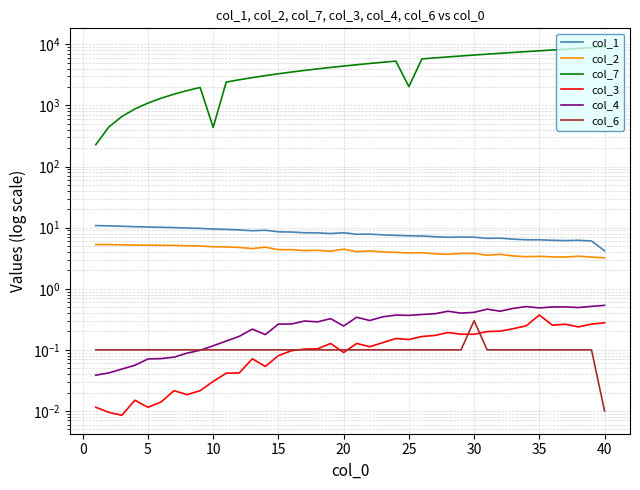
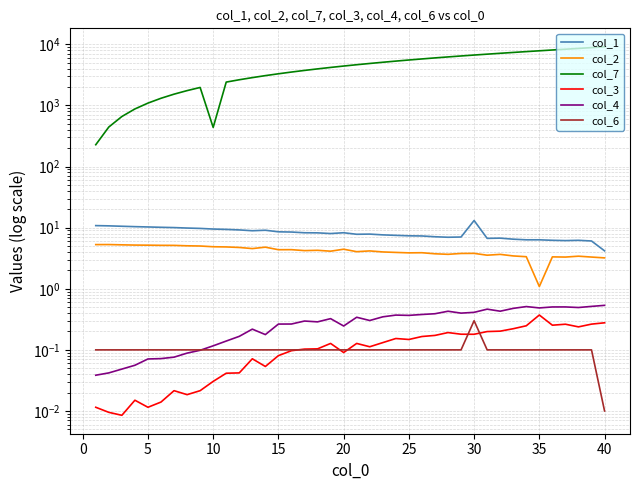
  {
    "col_1": {
      "5": 10,
      "10": 9,
      "15": 9,
      "20": 8,
      "25": 7,
-     "30": 7,
+     "30": 13,
      "35": 6,
      "40": 4
    },
    "col_2": {
      "5": 5,
      "10": 5,
      "15": 4,
      "20": 4,
      "25": 4,
      "30": 4,
-     "35": 3,
+     "35": 1.1,
      "40": 3
    },
    "col_7": {
      "5": 1100,
      "10": 400,
      "15": 3000,
      "20": 4000,
-     "25": 2000,
+     "25": 6000,
      "30": 7000,
      "35": 8000
    },
    "col_3": {
      "5": 0.012,
      "10": 0.03,
      "15": 0.08,
      "20": 0.09,
      "25": 0.15,
      "30": 0.18,
      "35": 0.4,
      "40": 0.3
    },
    "col_4": {
      "5": 0.07,
      "10": 0.12,
      "15": 0.26,
      "20": 0.25,
      "25": 0.4,
      "30": 0.4,
      "35": 0.5,
      "40": 0.5
    },
    "col_6": {
      "5": 0.1,
      "10": 0.1,
      "15": 0.1,
      "20": 0.1,
      "25": 0.1,
      "30": 0.3,
      "35": 0.1,
      "40": 0.010
    }
  }
